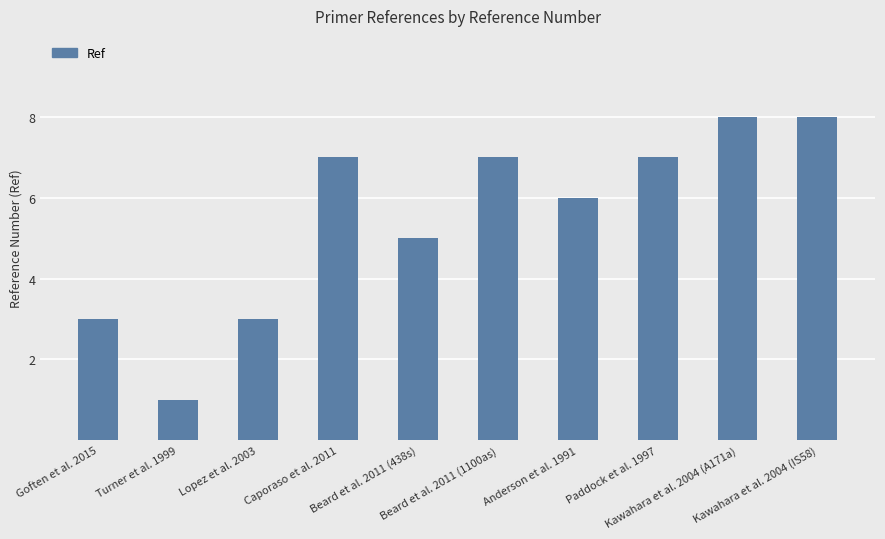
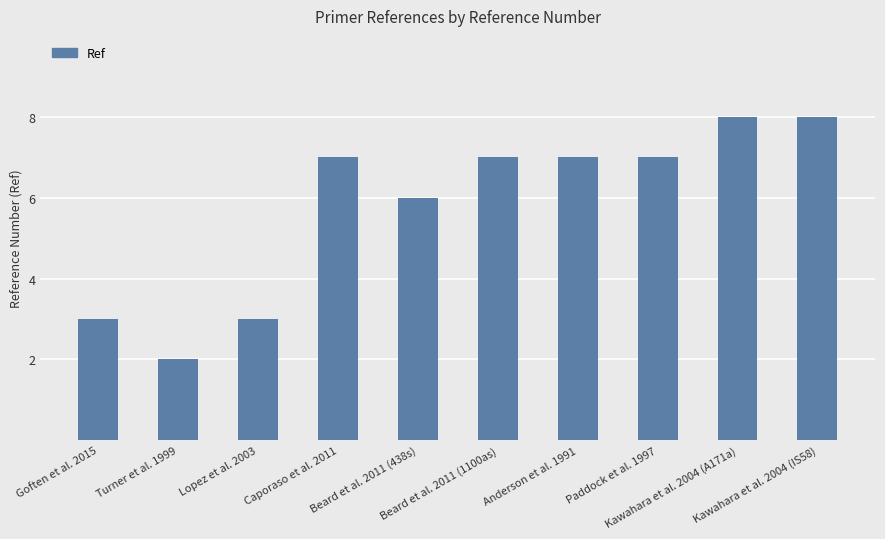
  {
    "Goften et al. 2015": 3,
-   "Turner et al. 1999": 1,
+   "Turner et al. 1999": 2,
    "Lopez et al. 2003": 3,
    "Caporaso et al. 2011": 7,
-   "Beard et al. 2011 (438s)": 5,
+   "Beard et al. 2011 (438s)": 6,
    "Beard et al. 2011 (1100as)": 7,
-   "Anderson et al. 1991": 6,
+   "Anderson et al. 1991": 7,
    "Paddock et al. 1997": 7,
    "Kawahara et al. 2004 (A171a)": 8,
    "Kawahara et al. 2004 (IS58)": 8
  }
